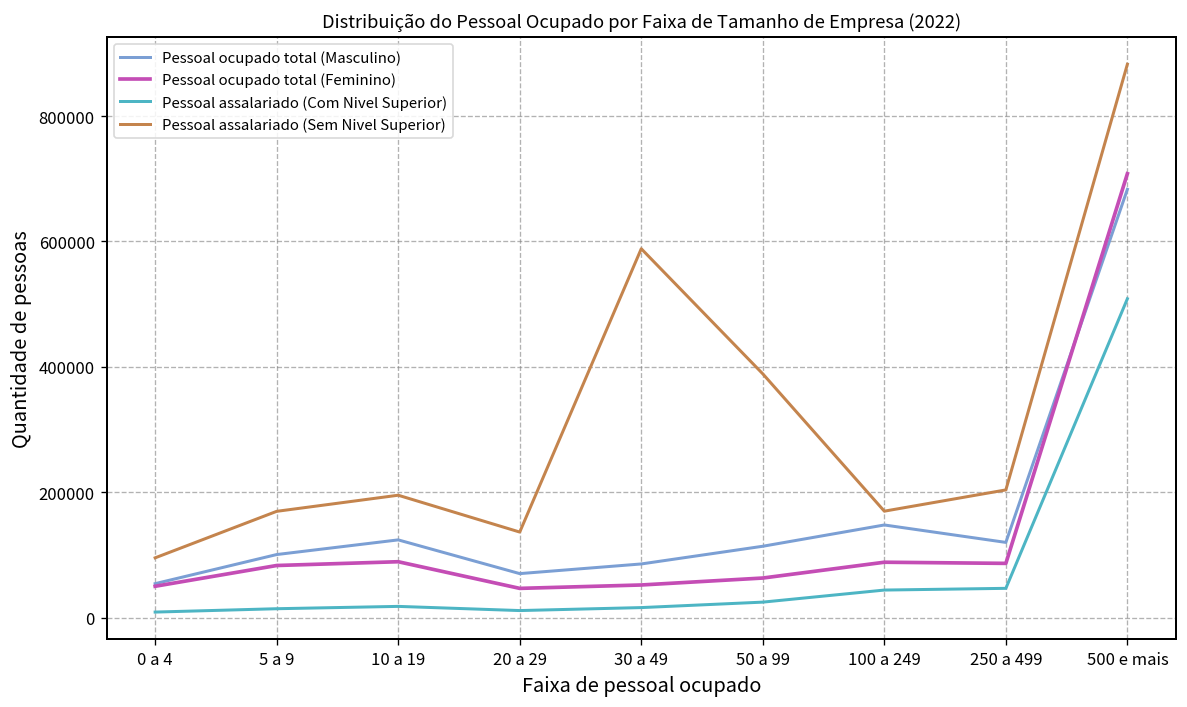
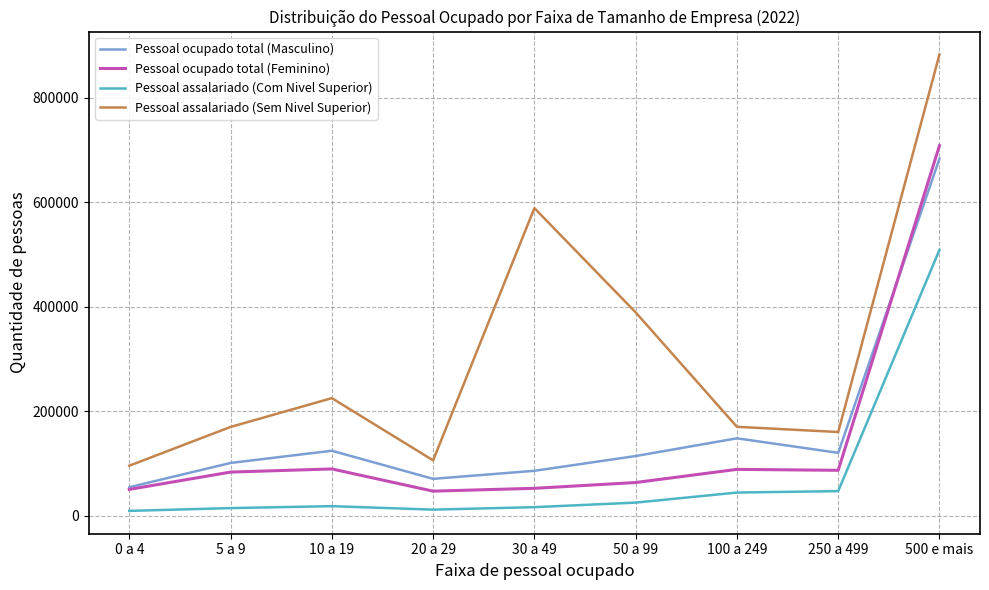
  {
    "Pessoal ocupado total (Feminino)": {
      "5 a 9": 80000,
      "10 a 19": 90000,
      "20 a 29": 50000,
      "30 a 49": 50000,
      "50 a 99": 60000,
      "100 a 249": 90000,
      "250 a 499": 90000,
      "500 e mais": 710000
    },
    "Pessoal assalariado (Sem Nivel Superior)": {
      "0 a 4": 100000,
      "5 a 9": 170000,
-     "10 a 19": 200000,
-     "20 a 29": 140000,
+     "10 a 19": 220000,
+     "20 a 29": 110000,
      "30 a 49": 590000,
      "50 a 99": 390000,
      "100 a 249": 170000,
-     "250 a 499": 200000,
+     "250 a 499": 160000,
      "500 e mais": 880000
    }
  }
